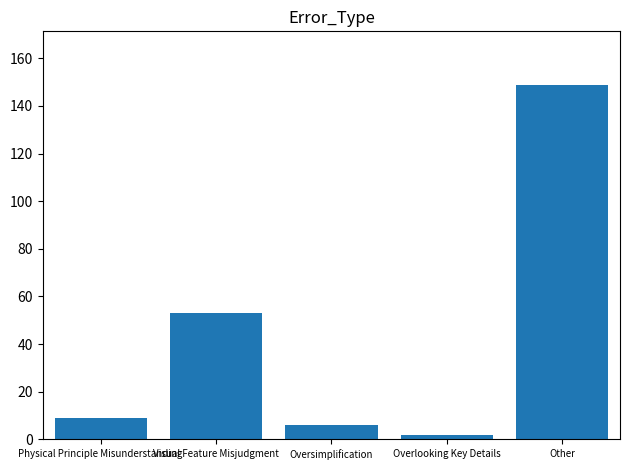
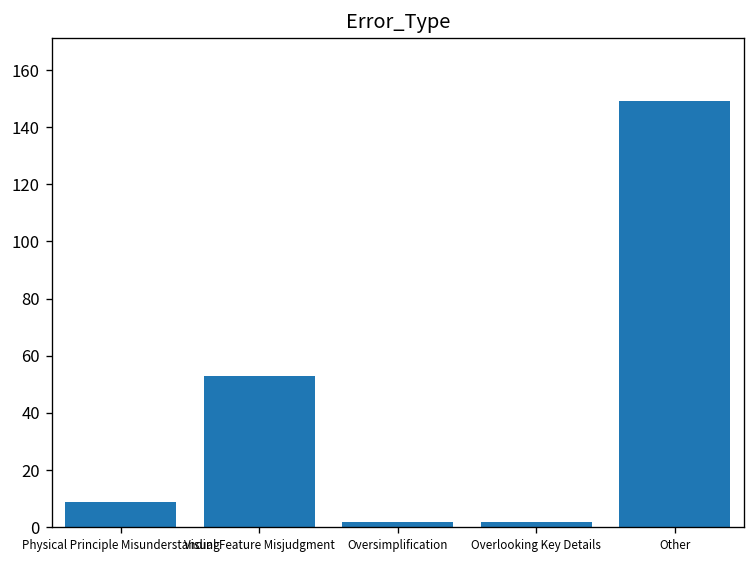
  {
-   "Oversimplification": 6,
+   "Oversimplification": 2,
    "Overlooking Key Details": 2,
    "Other": 149
  }
